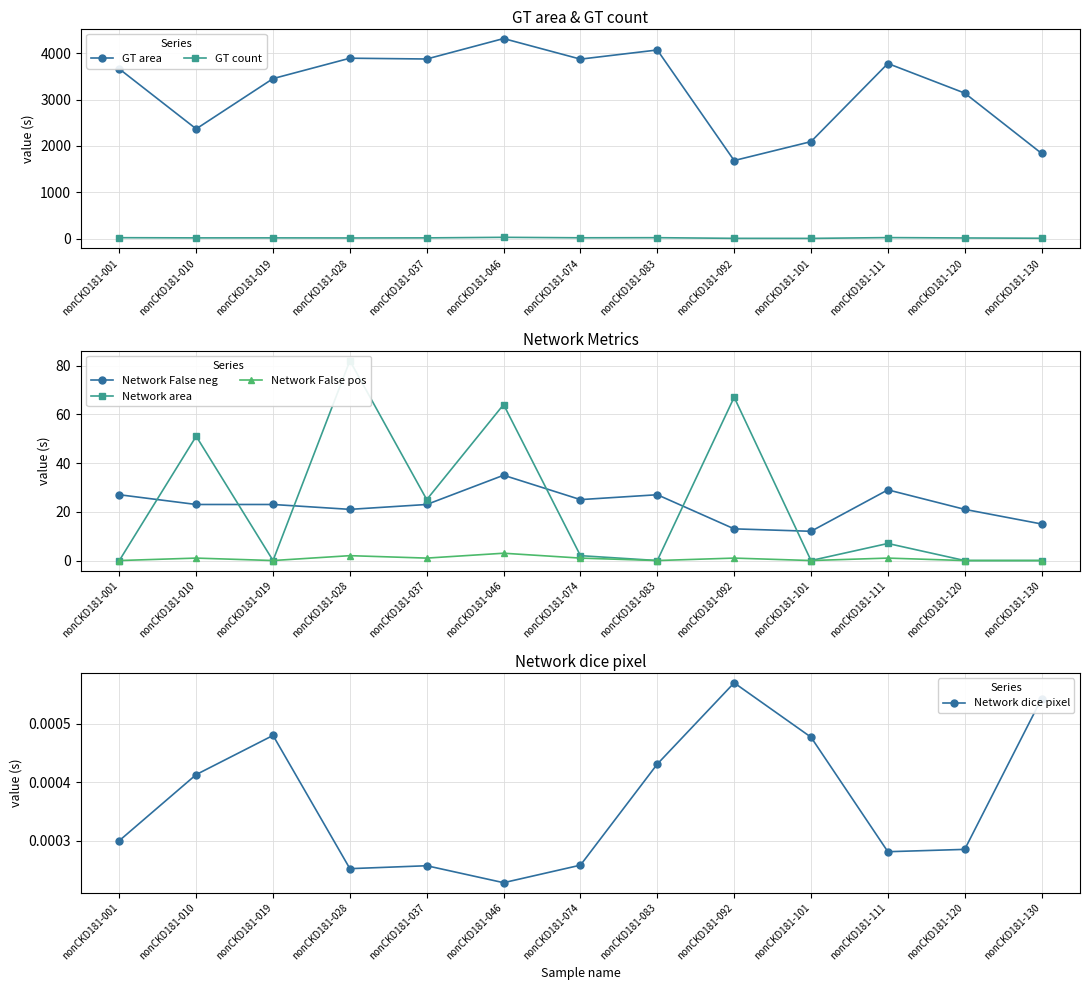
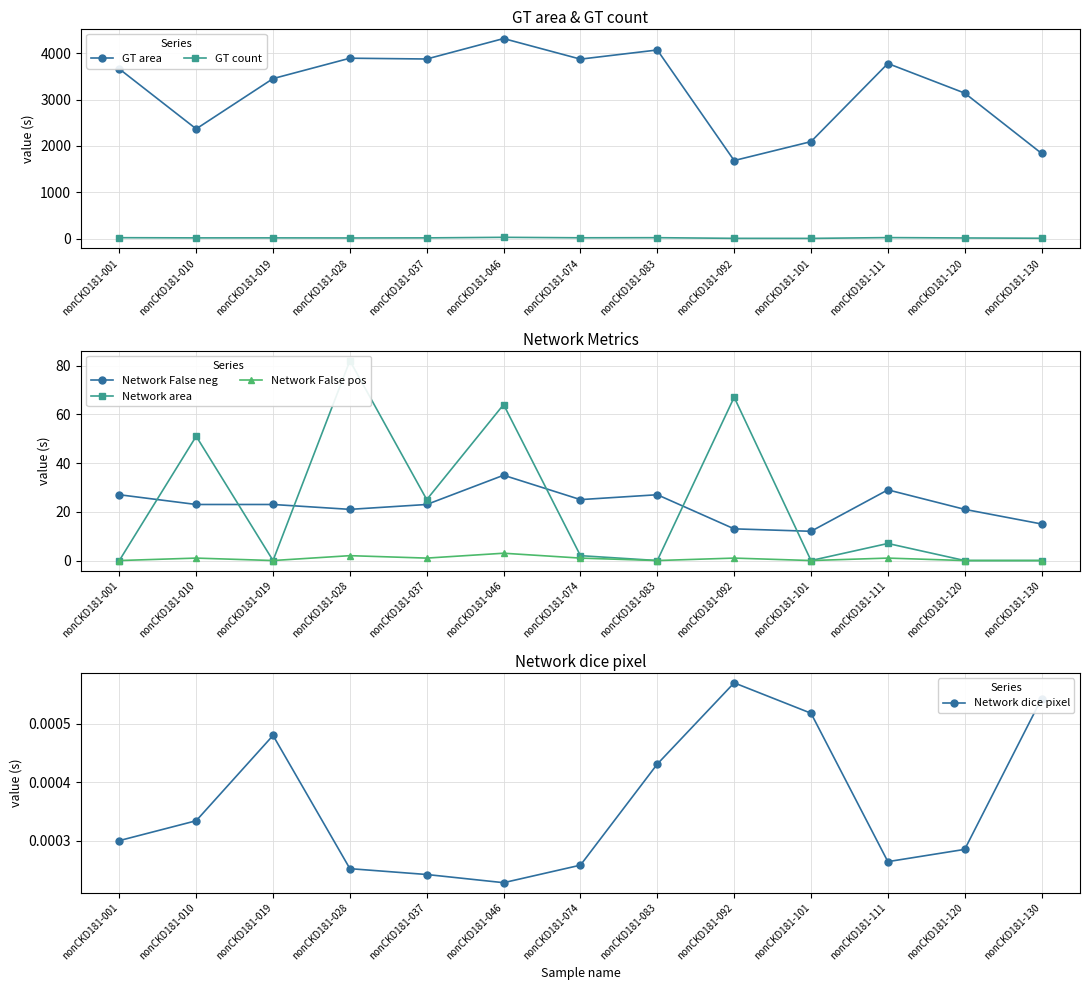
  {
    "Network dice pixel": {
      "nonCKD181-001": 0.00030,
-     "nonCKD181-010": 0.00041,
+     "nonCKD181-010": 0.00033,
      "nonCKD181-019": 0.00048,
      "nonCKD181-028": 0.00025,
-     "nonCKD181-037": 0.00026,
+     "nonCKD181-037": 0.00024,
      "nonCKD181-046": 0.00023,
      "nonCKD181-074": 0.00026,
      "nonCKD181-083": 0.00043,
      "nonCKD181-092": 0.00057,
-     "nonCKD181-101": 0.00048,
-     "nonCKD181-111": 0.00028,
+     "nonCKD181-101": 0.00052,
+     "nonCKD181-111": 0.00026,
      "nonCKD181-120": 0.00029
    }
  }
